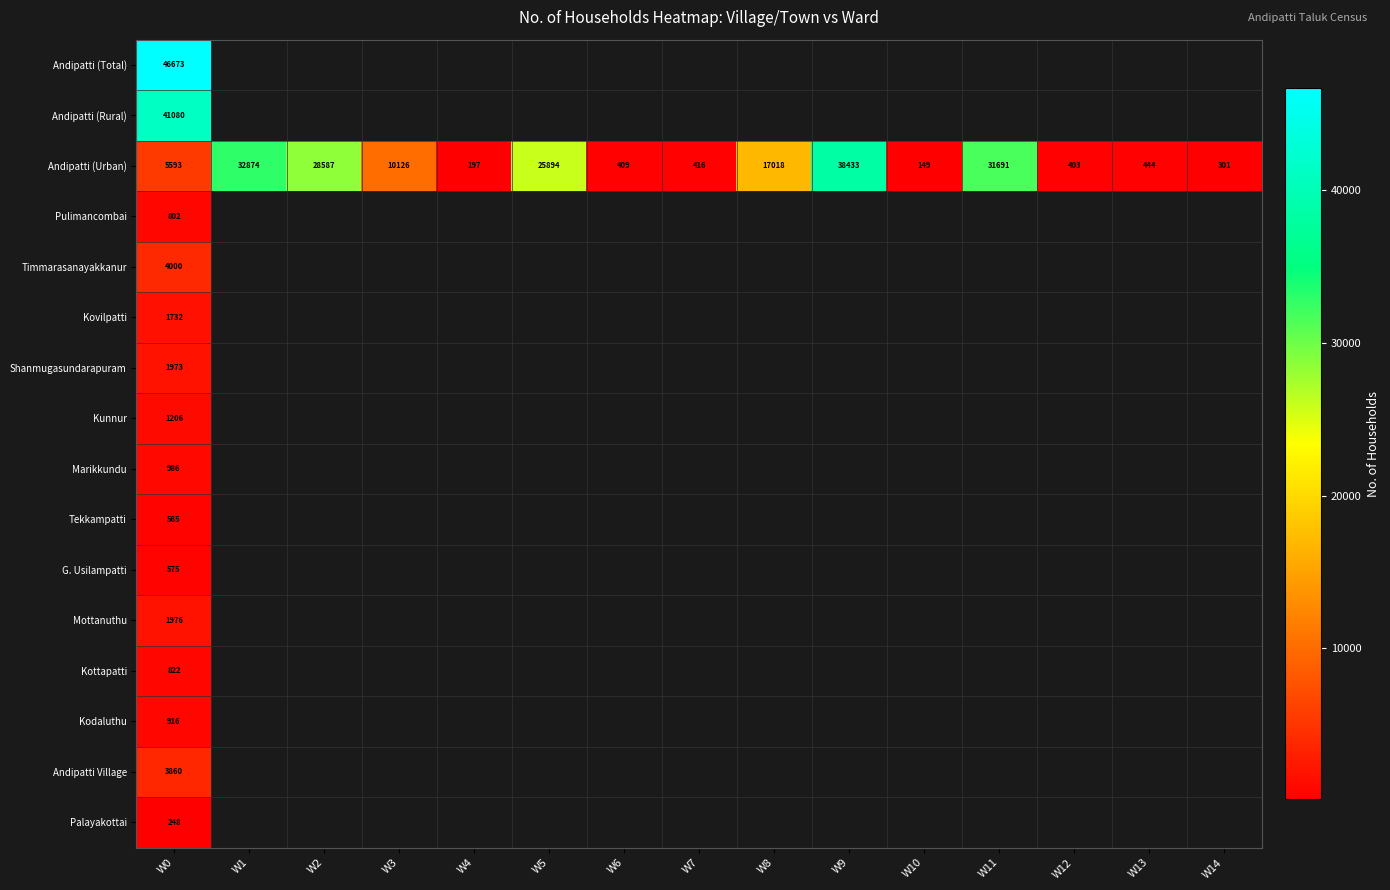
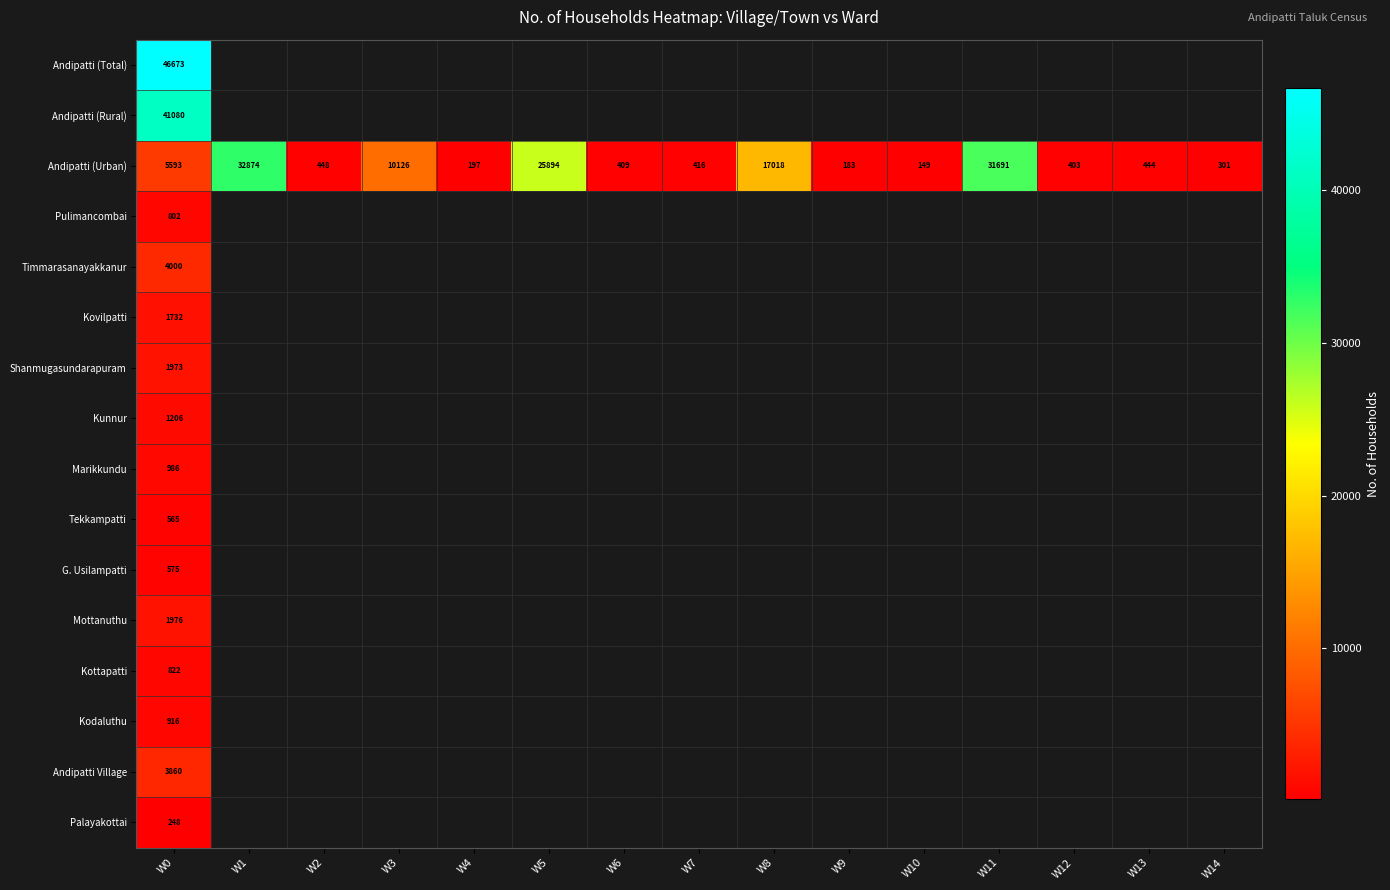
  {
    "Andipatti (Total)": {
      "W0": 46673
    },
    "Andipatti (Rural)": {
      "W0": 41080
    },
    "Andipatti (Urban)": {
      "W0": 5593,
      "W1": 32874,
-     "W2": 28587,
+     "W2": 448,
      "W3": 10126,
      "W4": 197,
      "W5": 25894,
      "W6": 409,
      "W7": 416,
      "W8": 17018,
-     "W9": 38433,
+     "W9": 183,
      "W10": 149,
      "W11": 31691,
      "W12": 403,
      "W13": 444,
      "W14": 301
    },
    "Pulimancombai": {
      "W0": 802
    },
    "Timmarasanayakkanur": {
      "W0": 4000
    },
    "Kovilpatti": {
      "W0": 1732
    },
    "Shanmugasundarapuram": {
      "W0": 1973
    },
    "Kunnur": {
      "W0": 1206
    },
    "Marikkundu": {
      "W0": 986
    },
    "Tekkampatti": {
      "W0": 565
    },
    "G. Usilampatti": {
      "W0": 575
    },
    "Mottanuthu": {
      "W0": 1976
    },
    "Kottapatti": {
      "W0": 822
    },
    "Kodaluthu": {
      "W0": 916
    },
    "Andipatti Village": {
      "W0": 3860
    },
    "Palayakottai": {
      "W0": 248
    }
  }
